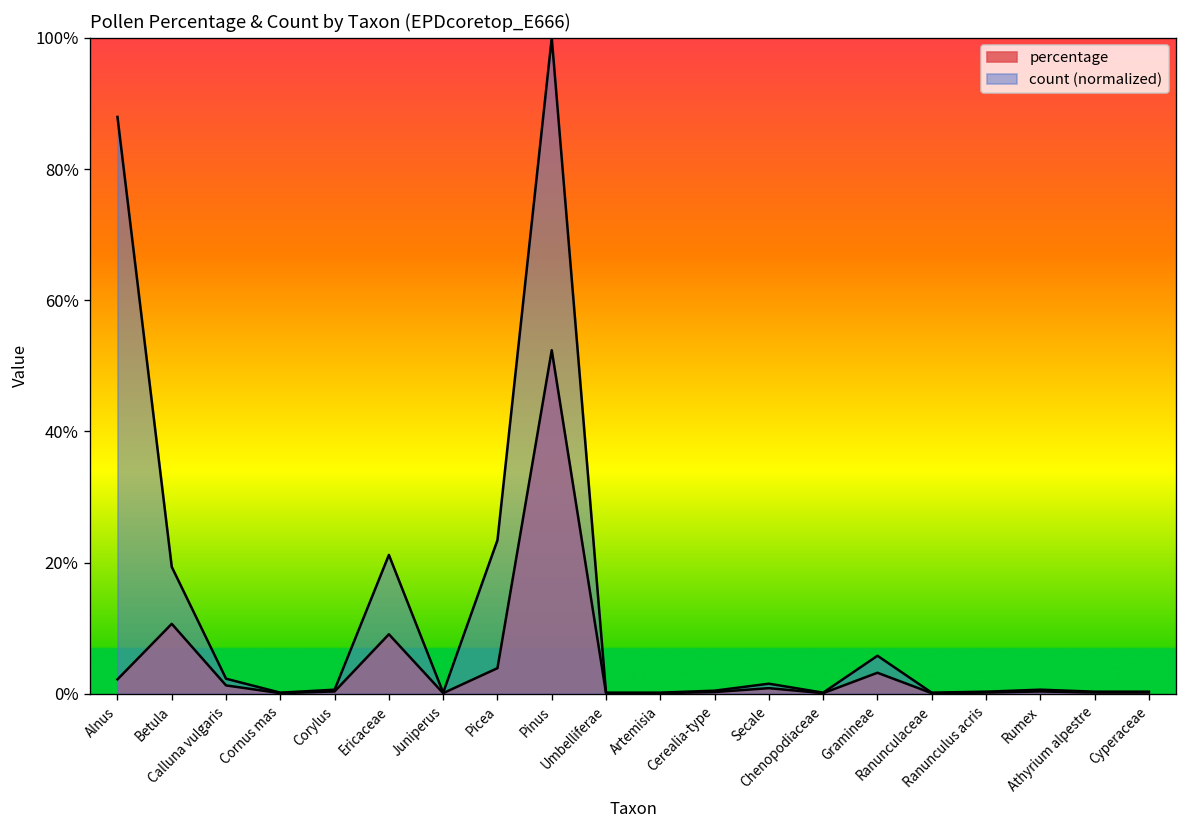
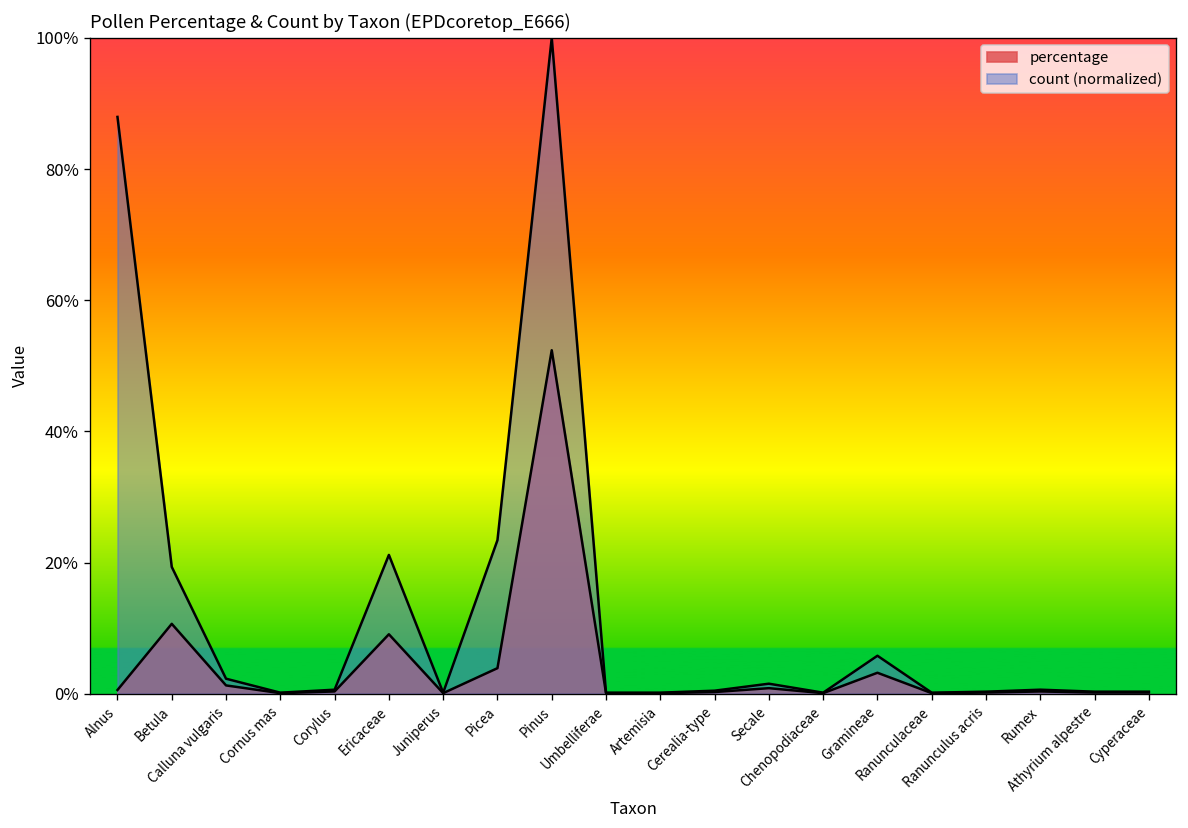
  {
    "percentage": {
-     "Alnus": "2%",
+     "Alnus": "1%",
      "Betula": "11%",
      "Calluna vulgaris": "1%",
      "Ericaceae": "9%",
      "Picea": "4%",
      "Pinus": "52%",
      "Secale": "1%",
      "Gramineae": "3%"
    },
    "count (normalized)": {
      "Alnus": "88%",
      "Betula": "19%",
      "Calluna vulgaris": "2%",
      "Ericaceae": "21%",
      "Picea": "23%",
      "Pinus": "100%",
      "Secale": "2%",
      "Gramineae": "6%"
    }
  }
